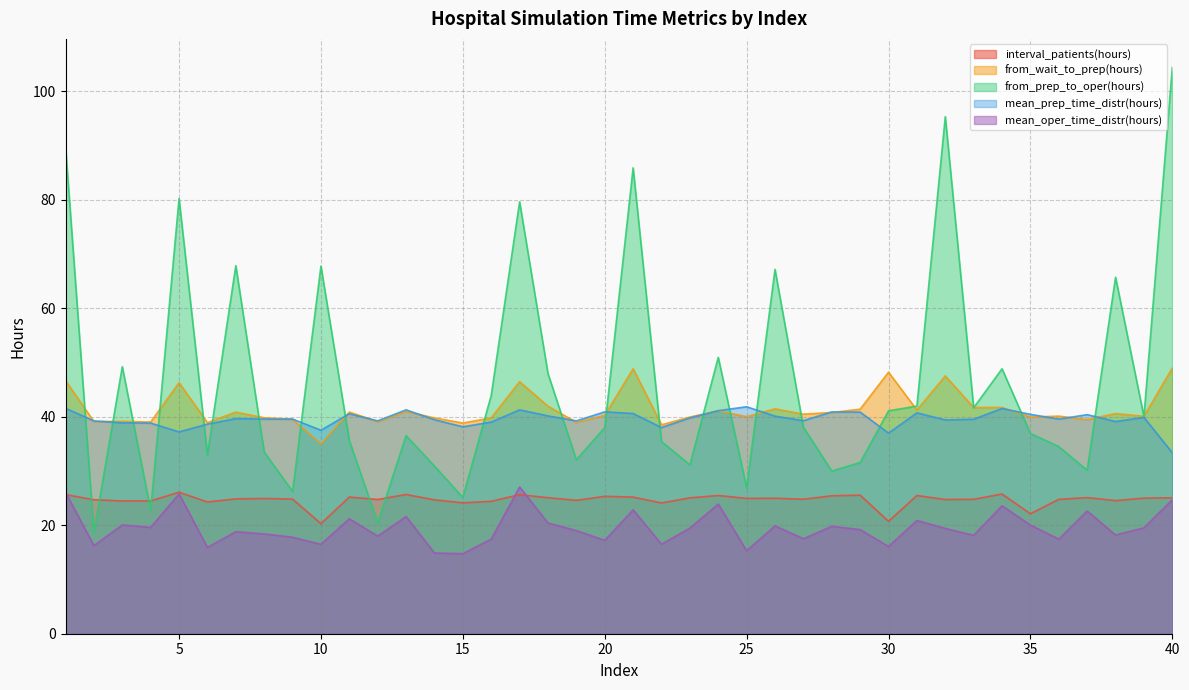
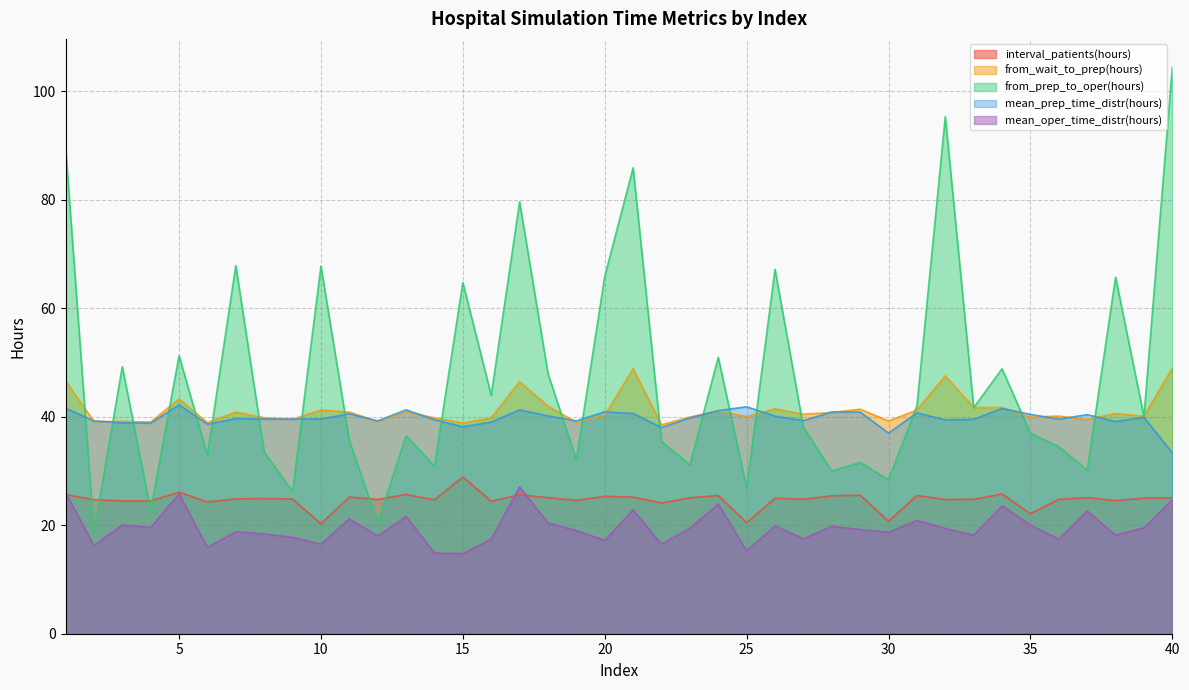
  {
    "interval_patients(hours)": {
      "10": 20,
-     "15": 24,
+     "15": 29,
      "20": 25,
-     "25": 25,
+     "25": 20,
      "30": 21,
      "35": 22
    },
    "from_wait_to_prep(hours)": {
-     "5": 46,
-     "10": 35,
+     "5": 43,
+     "10": 41,
      "15": 39,
      "20": 40,
      "25": 40,
-     "30": 48,
+     "30": 39,
      "35": 40,
      "40": 49
    },
    "from_prep_to_oper(hours)": {
-     "5": 80,
+     "5": 51,
      "10": 68,
-     "15": 25,
-     "20": 38,
+     "15": 65,
+     "20": 66,
      "25": 27,
-     "30": 41,
+     "30": 28,
      "35": 37,
      "40": 104
    },
    "mean_prep_time_distr(hours)": {
-     "5": 37,
-     "10": 38,
+     "5": 42,
+     "10": 40,
      "15": 38,
      "20": 41,
      "25": 42,
      "30": 37,
      "35": 40,
      "40": 33
    },
    "mean_oper_time_distr(hours)": {
      "10": 16,
      "15": 15,
      "20": 17,
      "25": 15,
-     "30": 16,
+     "30": 19,
      "35": 20
    }
  }
